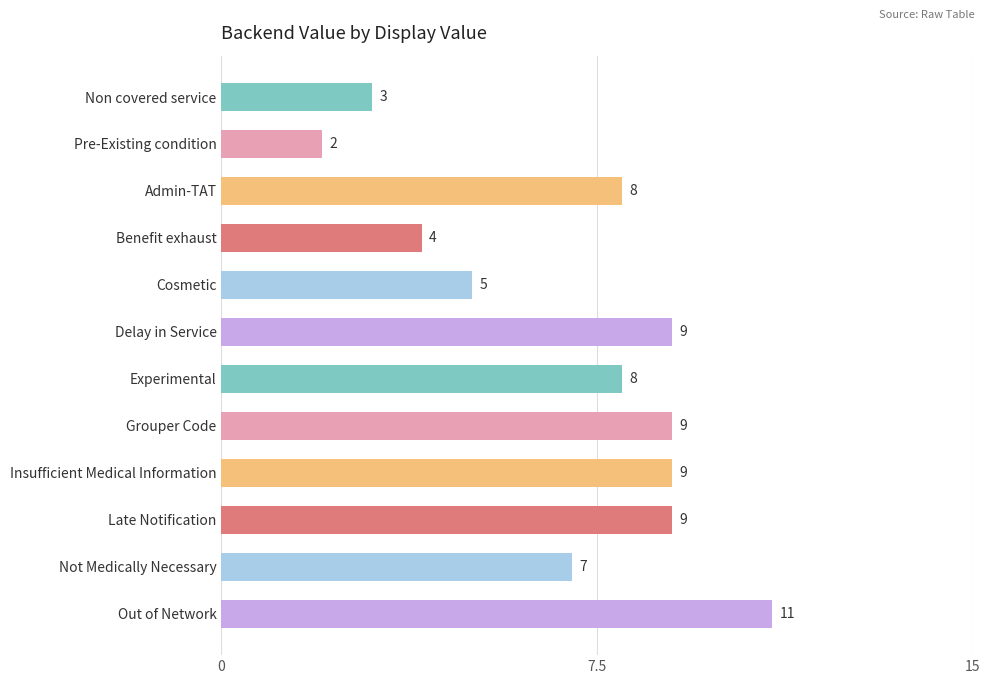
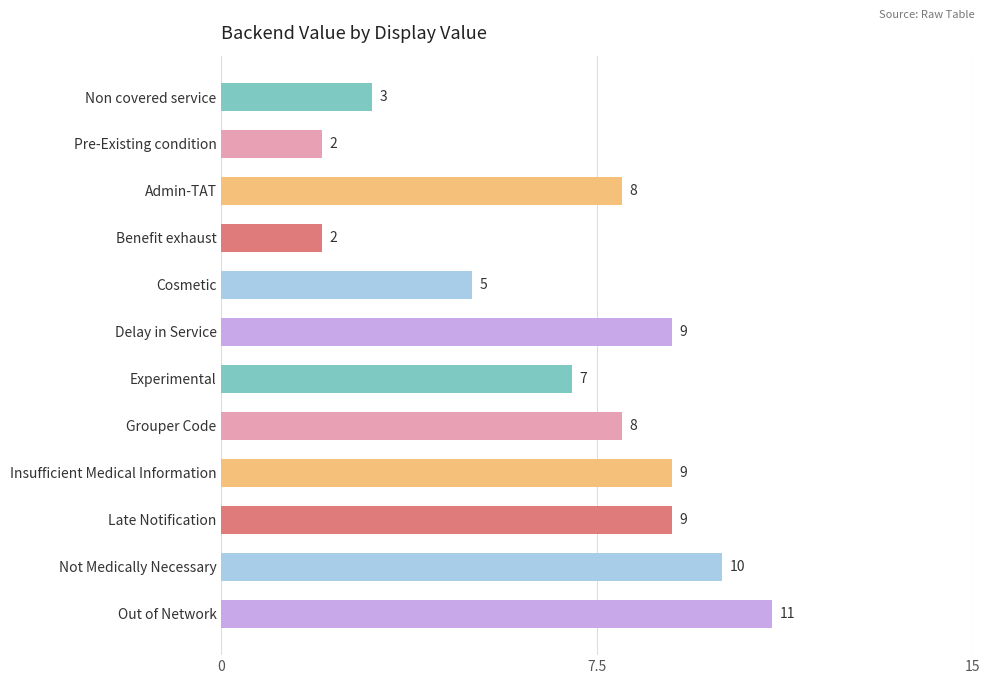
  {
    "Non covered service": 3,
    "Pre-Existing condition": 2,
    "Admin-TAT": 8,
-   "Benefit exhaust": 4,
+   "Benefit exhaust": 2,
    "Cosmetic": 5,
    "Delay in Service": 9,
-   "Experimental": 8,
-   "Grouper Code": 9,
+   "Experimental": 7,
+   "Grouper Code": 8,
    "Insufficient Medical Information": 9,
    "Late Notification": 9,
-   "Not Medically Necessary": 7,
+   "Not Medically Necessary": 10,
    "Out of Network": 11
  }
